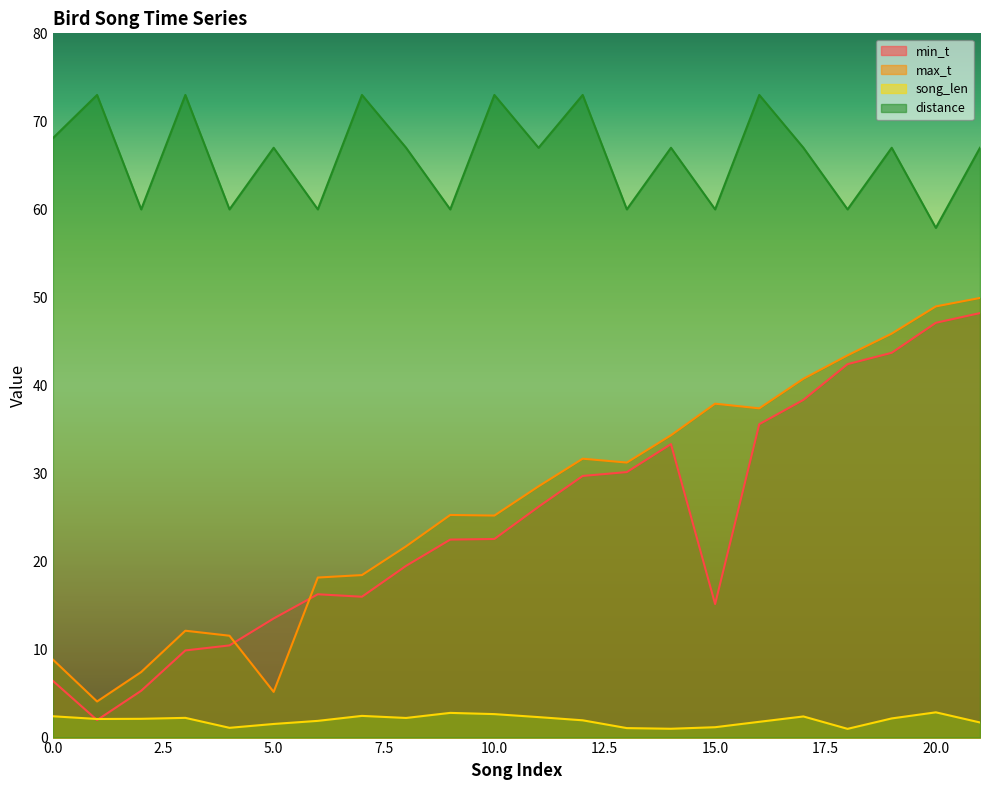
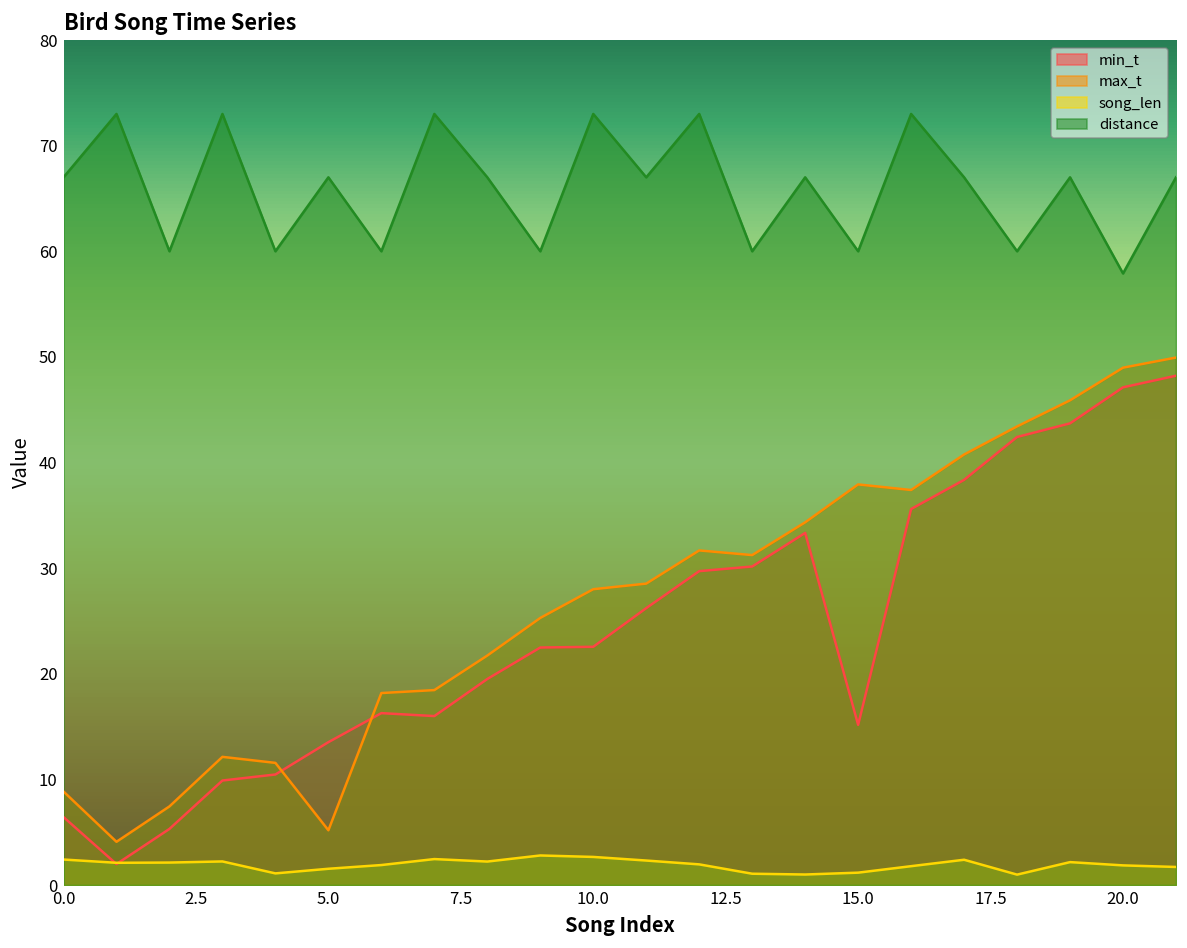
  {
    "min_t": {
      "0.0": 6,
      "5.0": 14,
      "10.0": 23,
      "15.0": 15,
      "20.0": 47
    },
    "max_t": {
      "0.0": 9,
      "5.0": 5,
-     "10.0": 25,
+     "10.0": 28,
      "15.0": 38,
      "20.0": 49
    },
    "song_len": {
      "0.0": 2,
      "5.0": 2,
      "10.0": 3,
      "15.0": 1,
-     "20.0": 3
+     "20.0": 2
    },
    "distance": {
-     "0.0": 68,
+     "0.0": 67,
      "5.0": 67,
      "10.0": 73,
      "15.0": 60,
      "20.0": 58
    }
  }
